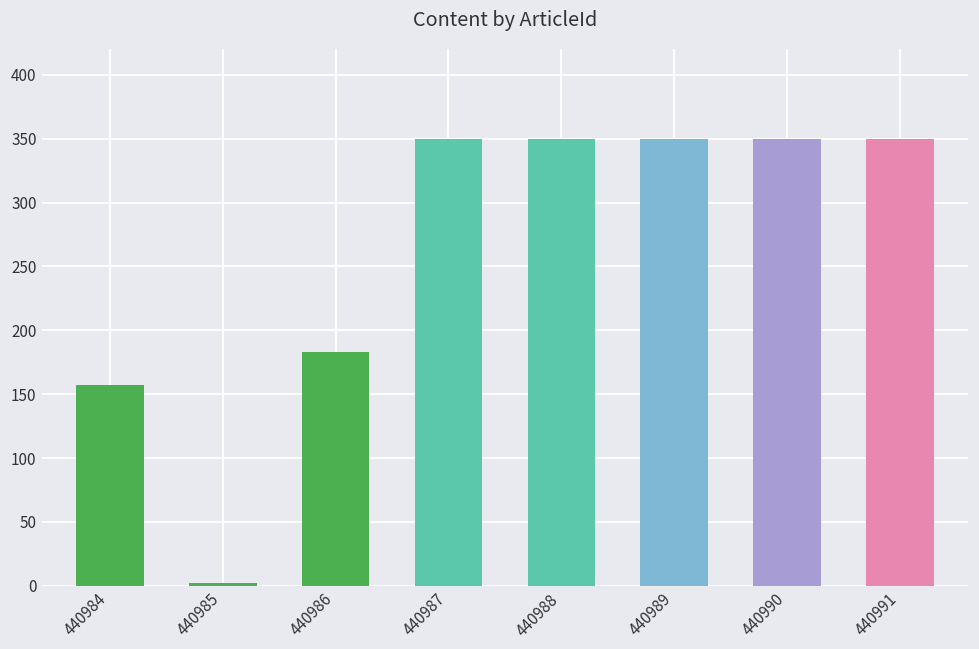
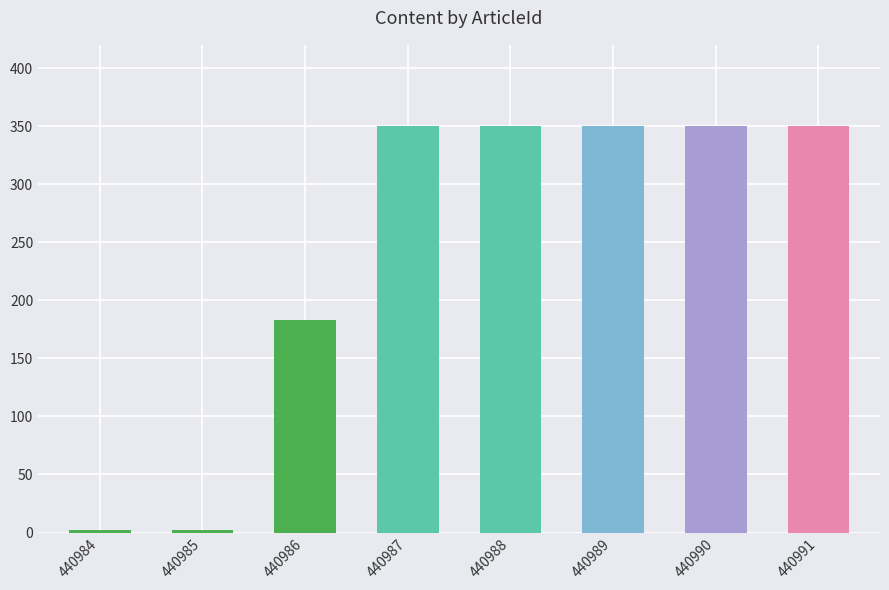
  {
-   "440984": 157,
+   "440984": 2,
    "440986": 183,
    "440987": 350,
    "440988": 350,
    "440989": 350,
    "440990": 350,
    "440991": 350
  }
